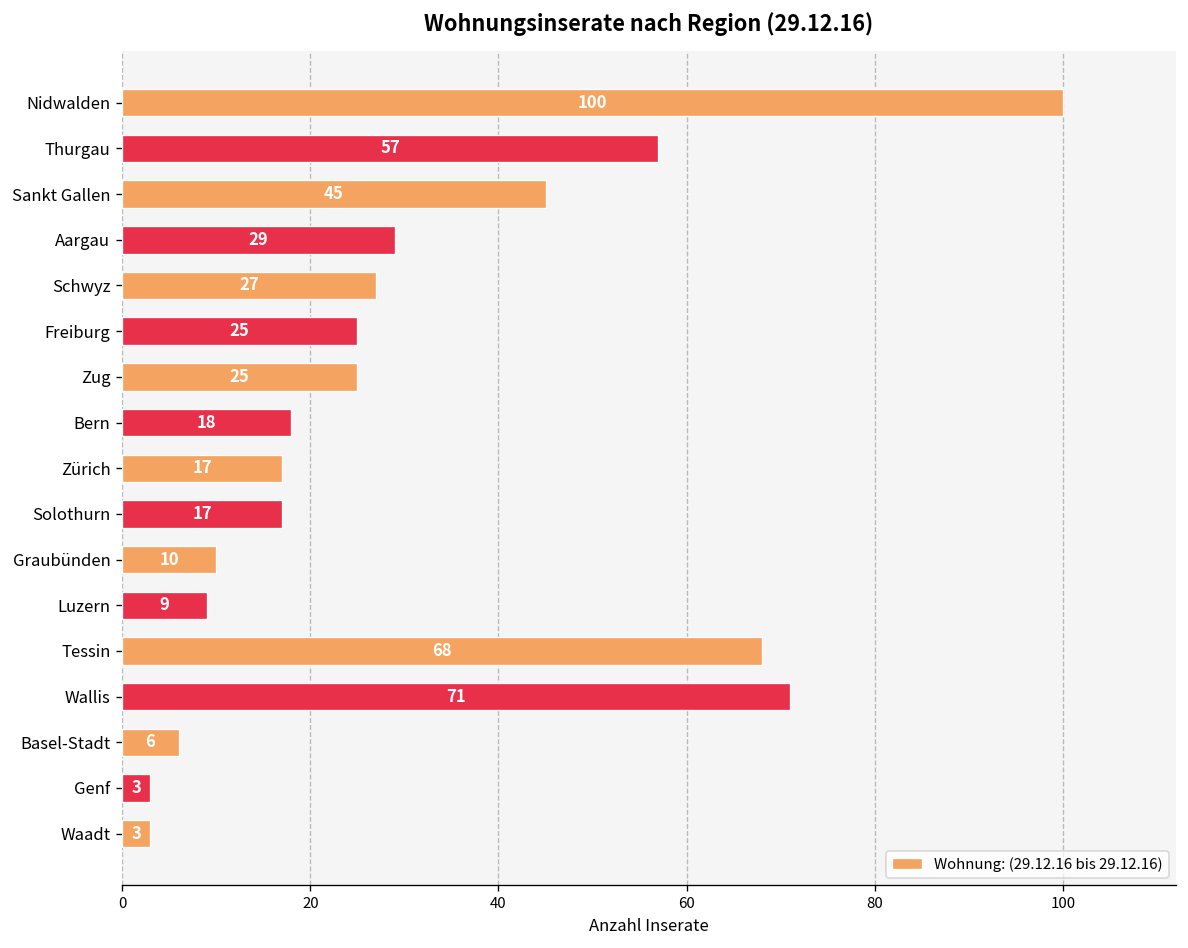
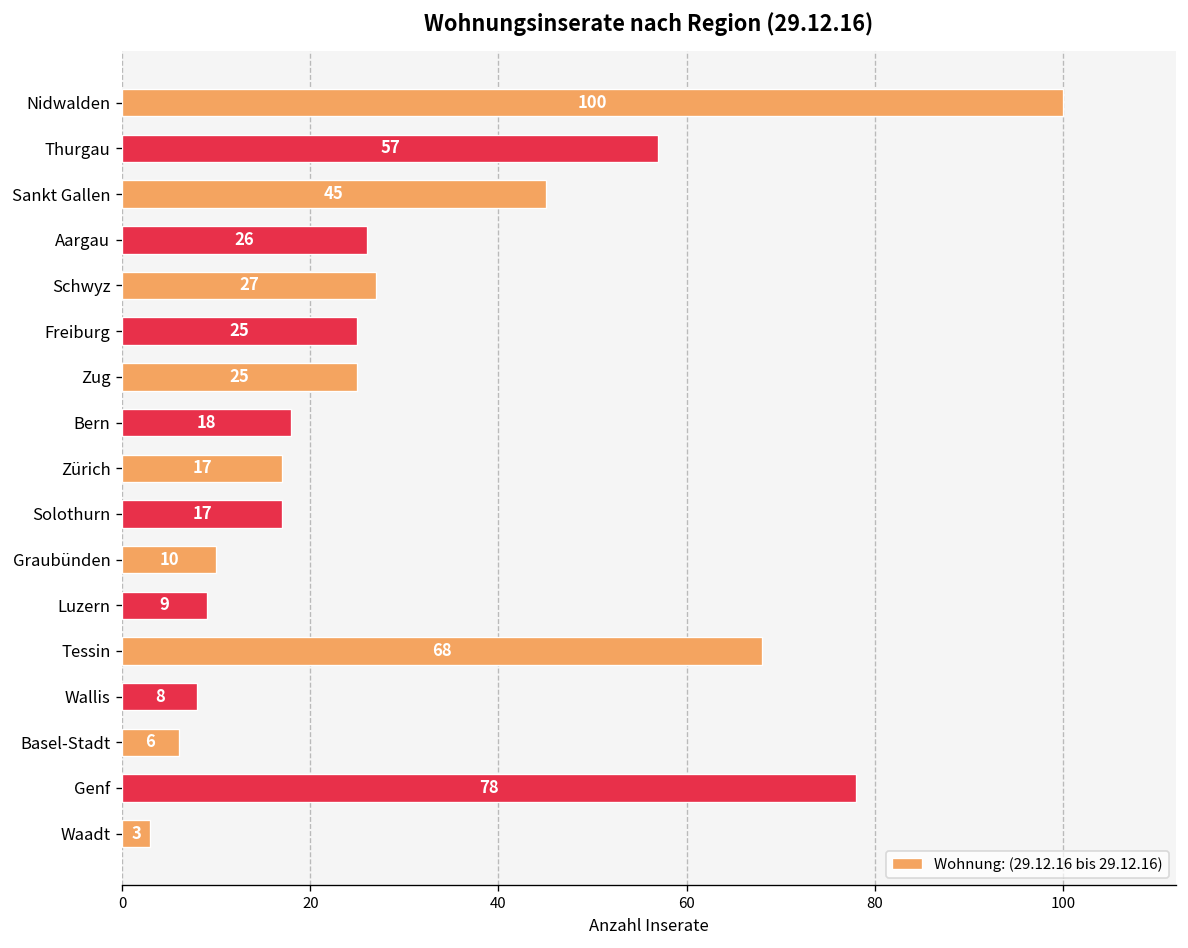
  {
    "Nidwalden": 100,
    "Thurgau": 57,
    "Sankt Gallen": 45,
-   "Aargau": 29,
+   "Aargau": 26,
    "Schwyz": 27,
    "Freiburg": 25,
    "Zug": 25,
    "Bern": 18,
    "Zürich": 17,
    "Solothurn": 17,
    "Graubünden": 10,
    "Luzern": 9,
    "Tessin": 68,
-   "Wallis": 71,
+   "Wallis": 8,
    "Basel-Stadt": 6,
-   "Genf": 3,
+   "Genf": 78,
    "Waadt": 3
  }
